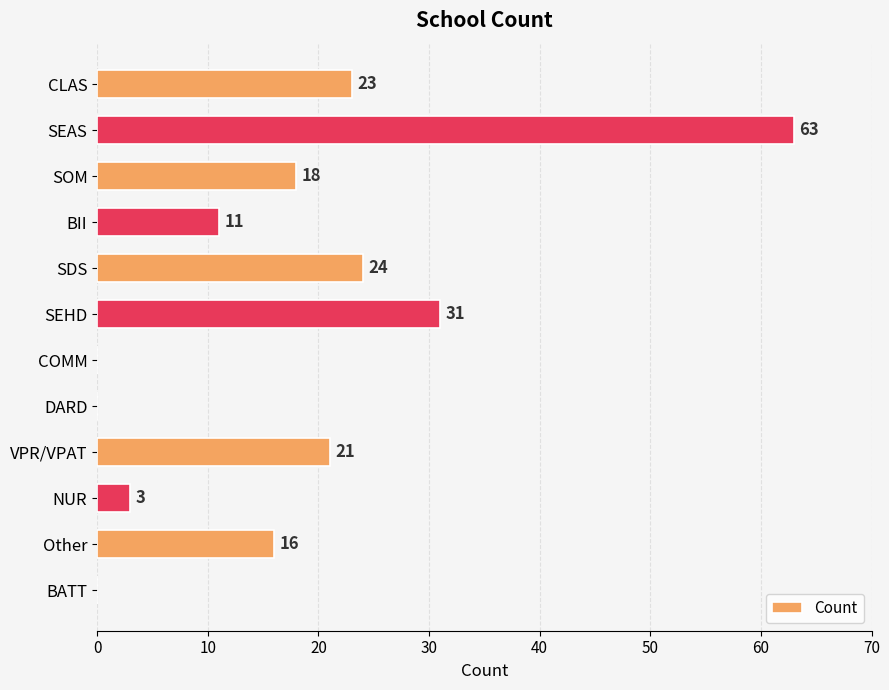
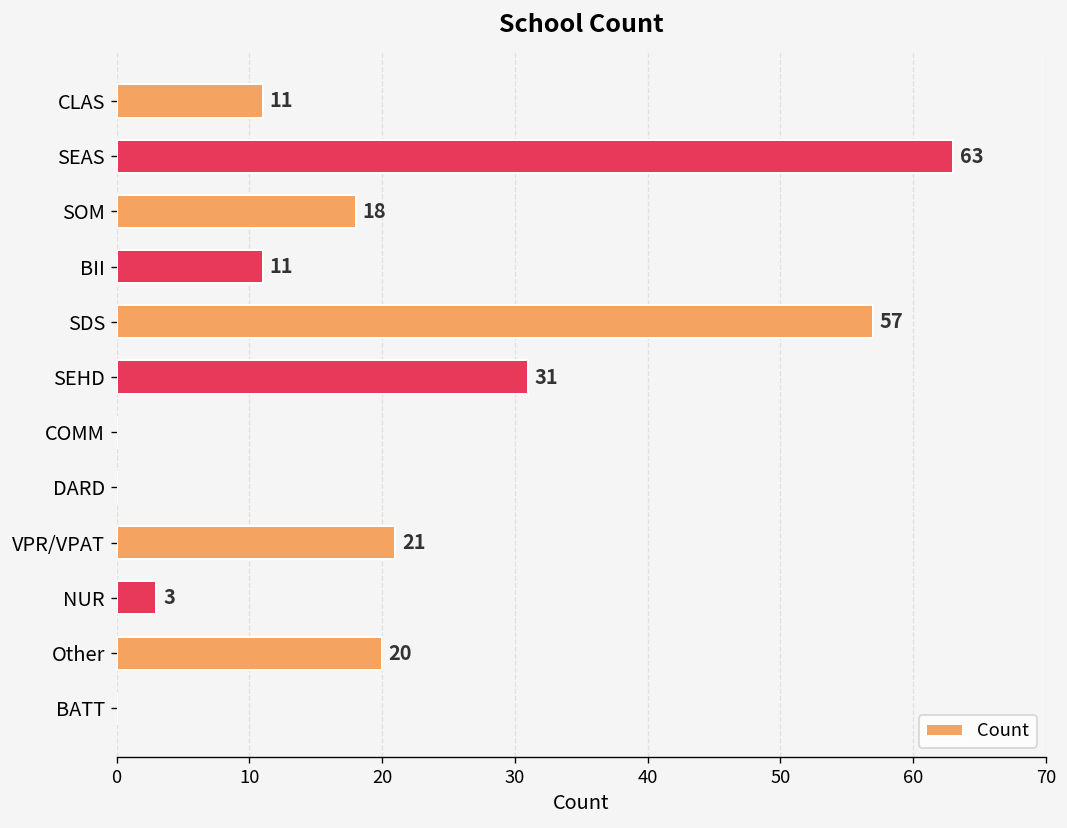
  {
-   "CLAS": 23,
+   "CLAS": 11,
    "SEAS": 63,
    "SOM": 18,
    "BII": 11,
-   "SDS": 24,
+   "SDS": 57,
    "SEHD": 31,
    "VPR/VPAT": 21,
    "NUR": 3,
-   "Other": 16
+   "Other": 20
  }
